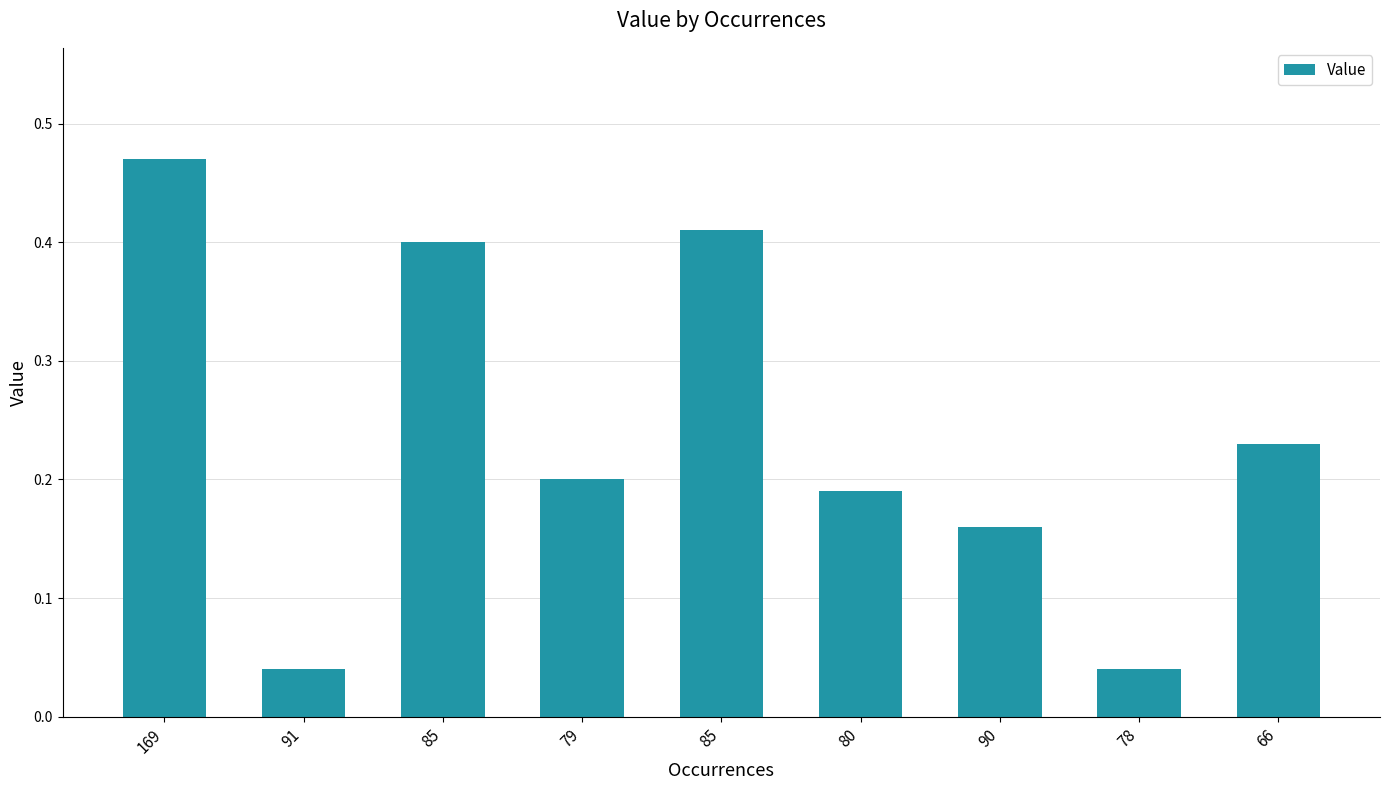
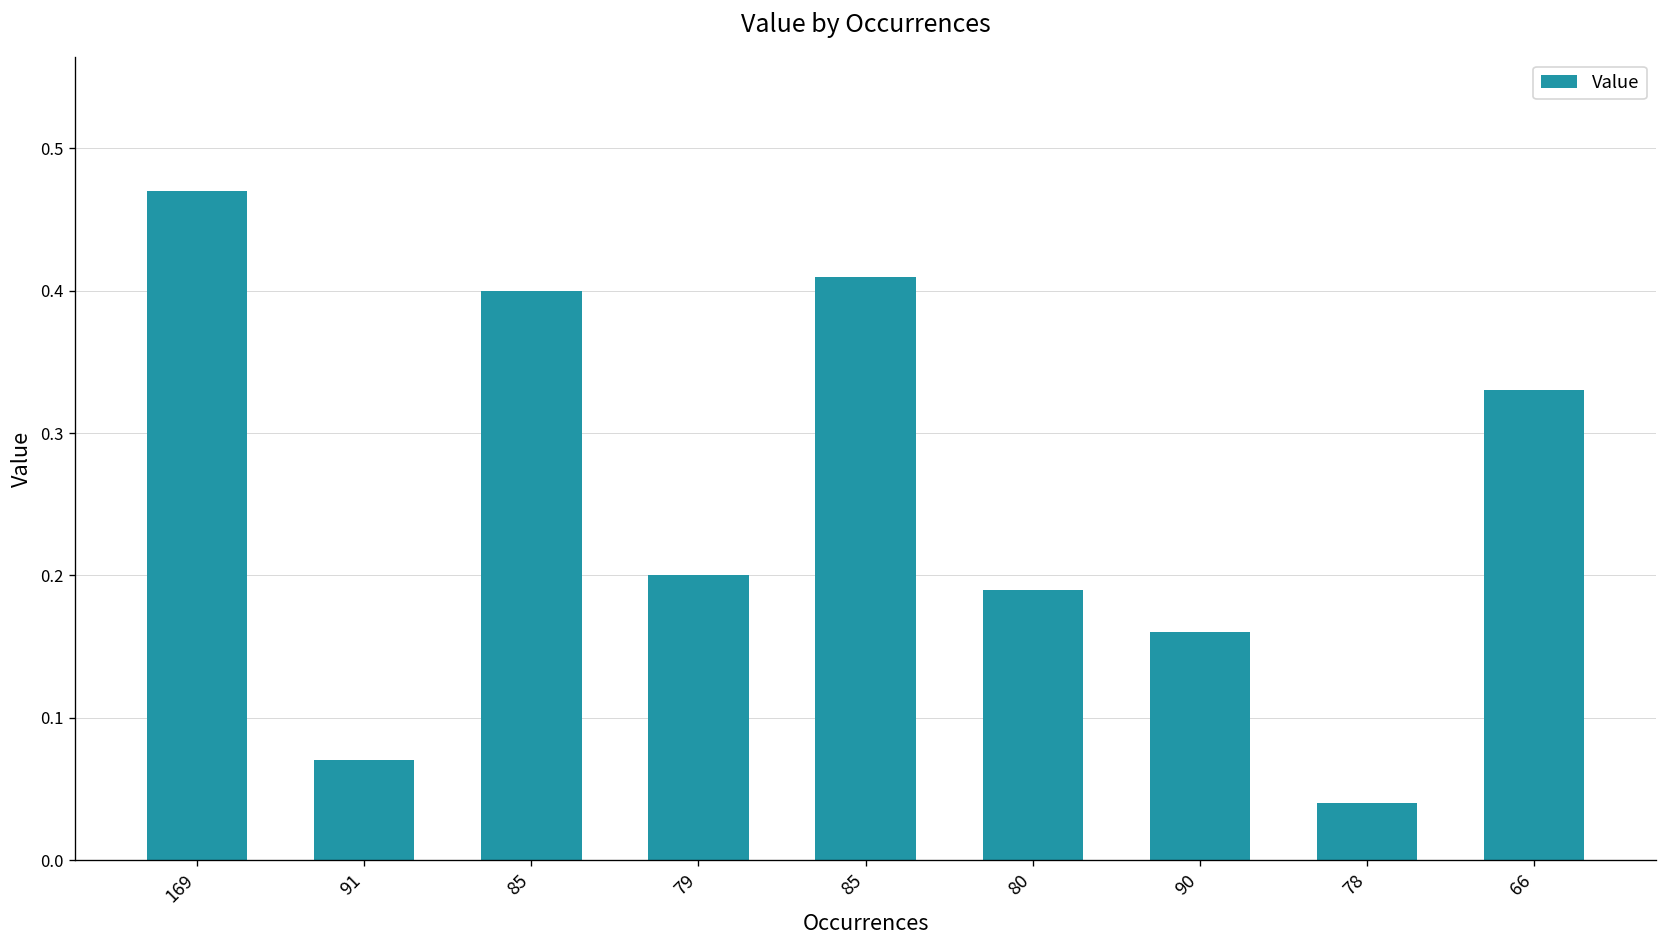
  {
    "169": 0.47,
-   "91": 0.04,
+   "91": 0.07,
    "79": 0.20,
    "80": 0.19,
    "90": 0.16,
    "78": 0.04,
-   "66": 0.23
+   "66": 0.33
  }
